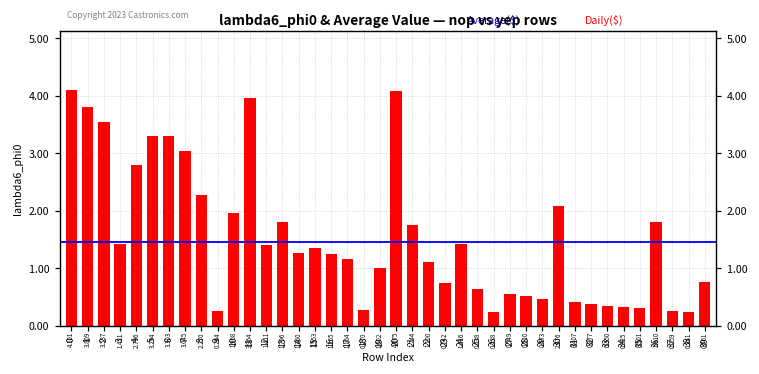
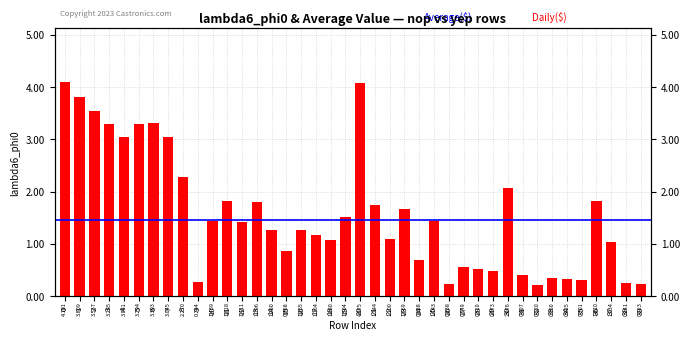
  {
-   "3": 1.421,
-   "4": 2.796,
+   "3": 3.285,
+   "4": 3.051,
    "9": 0.264,
-   "10": 1.958,
-   "11": 3.964,
-   "15": 1.353,
-   "18": 0.270,
-   "19": 1.002,
-   "23": 0.742,
-   "24": 1.416,
-   "25": 0.638,
+   "10": 1.439,
+   "11": 1.818,
+   "15": 0.868,
+   "18": 1.080,
+   "19": 1.504,
+   "23": 1.669,
+   "24": 0.688,
+   "25": 1.443,
    "26": 0.238,
-   "32": 0.377,
+   "32": 0.220,
    "33": 0.350,
    "34": 0.325,
    "35": 0.301,
-   "37": 0.259,
+   "37": 1.034,
    "38": 0.241,
-   "39": 0.761
+   "39": 0.223
  }
